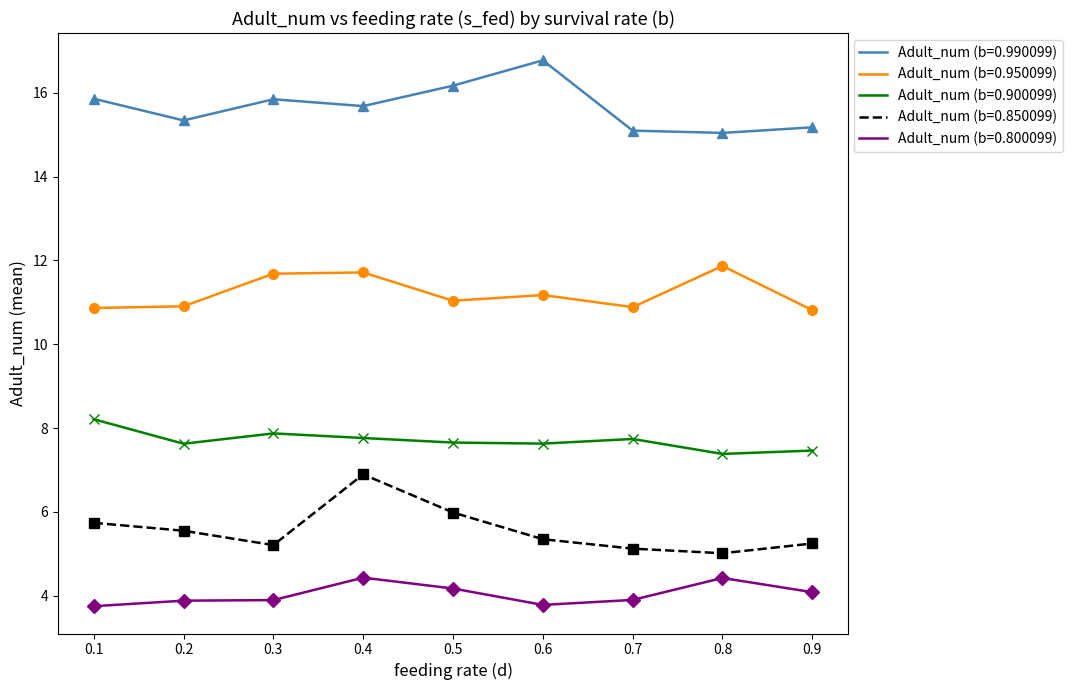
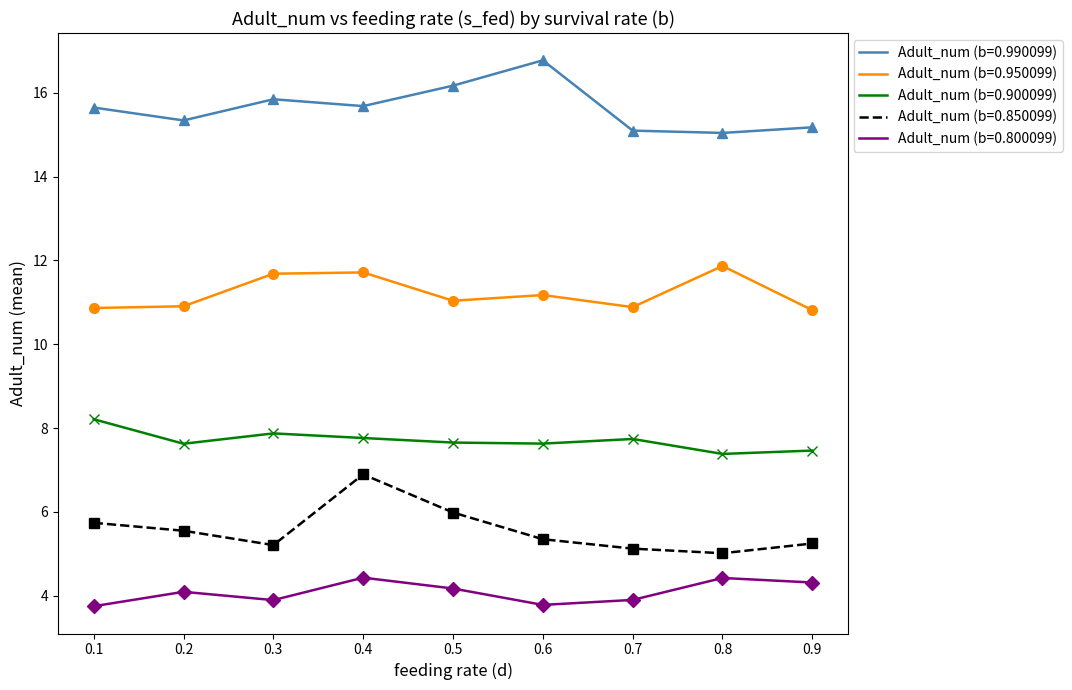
  {
    "Adult_num (b=0.990099)": {
-     "0.1": 15.9,
+     "0.1": 15.6,
      "0.2": 15.3,
      "0.3": 15.8,
      "0.4": 15.7,
      "0.5": 16.2,
      "0.6": 16.8,
      "0.7": 15.1,
      "0.8": 15.0,
      "0.9": 15.2
    },
    "Adult_num (b=0.950099)": {
      "0.1": 10.9,
      "0.2": 10.9,
      "0.3": 11.7,
      "0.4": 11.7,
      "0.5": 11.0,
      "0.6": 11.2,
      "0.7": 10.9,
      "0.8": 11.9,
      "0.9": 10.8
    },
    "Adult_num (b=0.900099)": {
      "0.1": 8.2,
      "0.2": 7.6,
      "0.3": 7.9,
      "0.4": 7.8,
      "0.5": 7.7,
      "0.6": 7.6,
      "0.7": 7.7,
      "0.8": 7.4,
      "0.9": 7.5
    },
    "Adult_num (b=0.850099)": {
      "0.1": 5.7,
      "0.2": 5.6,
      "0.3": 5.2,
      "0.4": 6.9,
      "0.5": 6.0,
      "0.6": 5.3,
      "0.7": 5.1,
      "0.8": 5.0,
      "0.9": 5.2
    },
    "Adult_num (b=0.800099)": {
      "0.1": 3.8,
-     "0.2": 3.9,
+     "0.2": 4.1,
      "0.3": 3.9,
      "0.4": 4.4,
      "0.5": 4.2,
      "0.6": 3.8,
      "0.7": 3.9,
      "0.8": 4.4,
-     "0.9": 4.1
+     "0.9": 4.3
    }
  }
